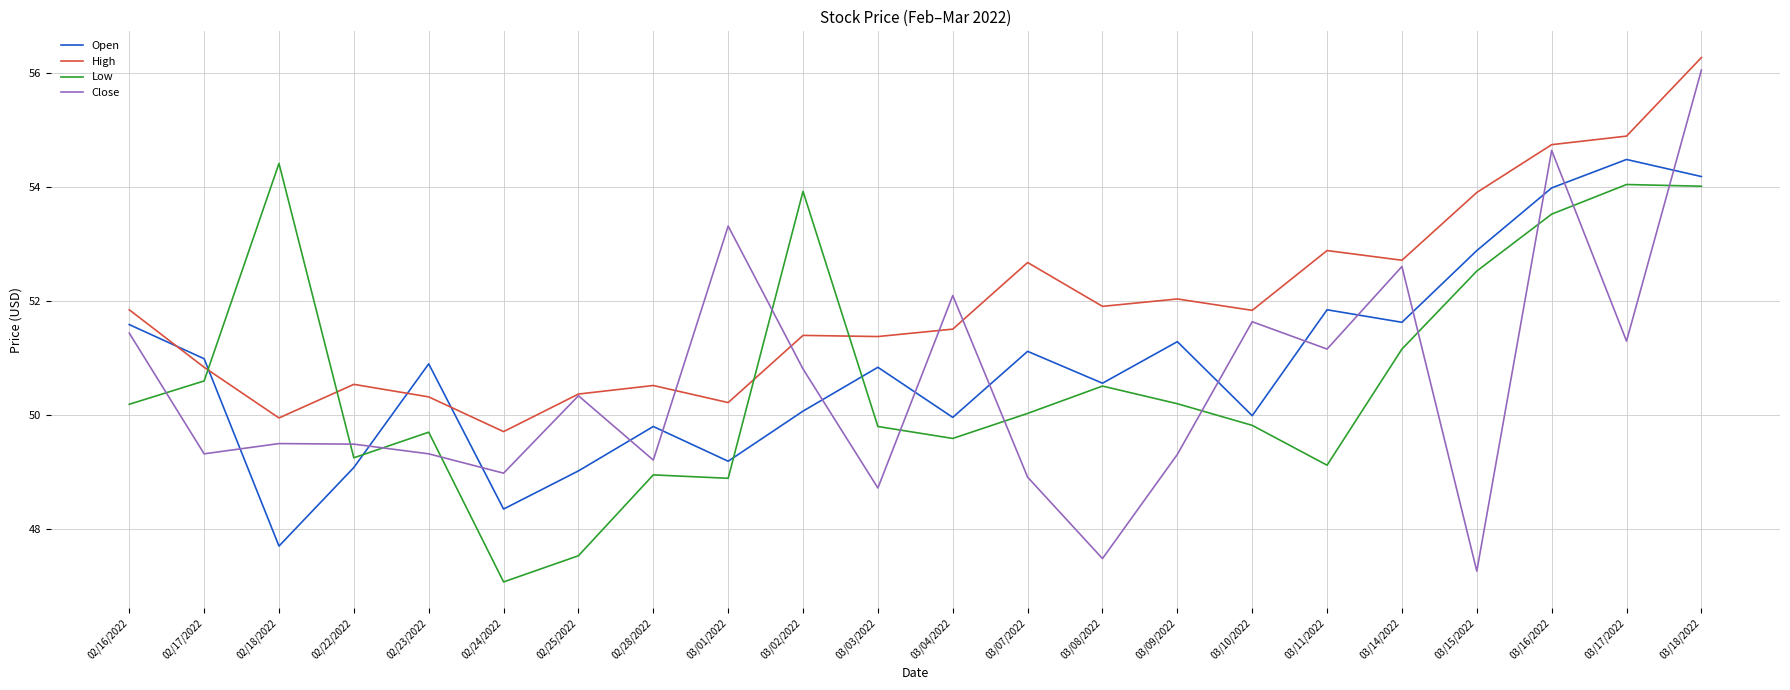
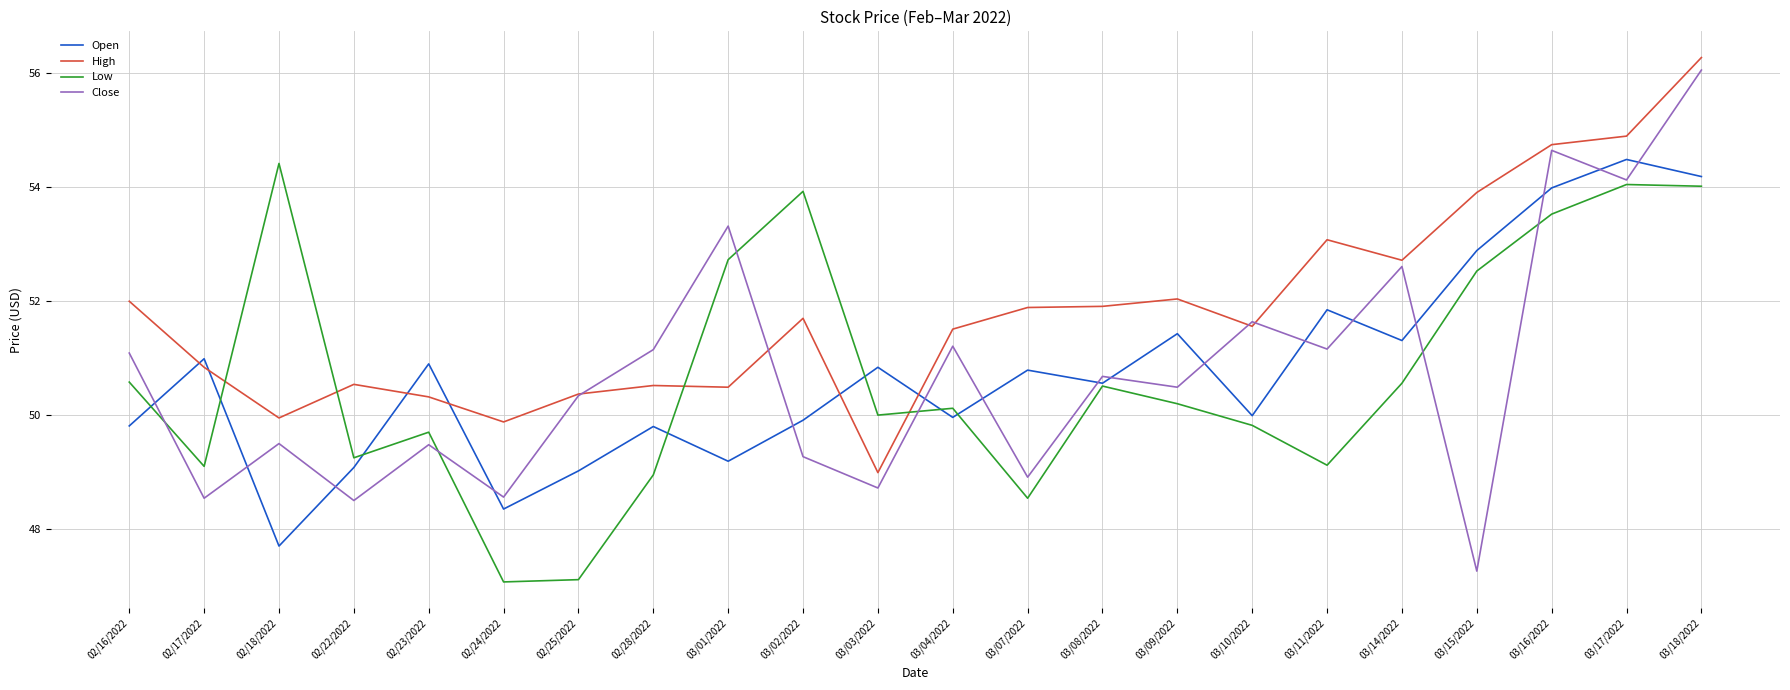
  {
    "Open": {
-     "02/16/2022": 51.6,
+     "02/16/2022": 49.8,
      "02/17/2022": 51.0,
      "02/18/2022": 47.7,
      "02/22/2022": 49.1,
      "02/23/2022": 50.9,
      "02/24/2022": 48.4,
      "02/25/2022": 49.0,
      "02/28/2022": 49.8,
      "03/01/2022": 49.2,
-     "03/02/2022": 50.1,
+     "03/02/2022": 49.9,
      "03/03/2022": 50.8,
      "03/04/2022": 50.0,
-     "03/07/2022": 51.1,
+     "03/07/2022": 50.8,
      "03/08/2022": 50.6,
-     "03/09/2022": 51.3,
+     "03/09/2022": 51.4,
      "03/10/2022": 50.0,
      "03/11/2022": 51.9,
-     "03/14/2022": 51.6,
+     "03/14/2022": 51.3,
      "03/15/2022": 52.9,
      "03/16/2022": 54.0,
      "03/17/2022": 54.5,
      "03/18/2022": 54.2
    },
    "High": {
-     "02/16/2022": 51.9,
+     "02/16/2022": 52.0,
      "02/17/2022": 50.8,
      "02/18/2022": 50.0,
      "02/22/2022": 50.5,
      "02/23/2022": 50.3,
-     "02/24/2022": 49.7,
+     "02/24/2022": 49.9,
      "02/28/2022": 50.5,
-     "03/01/2022": 50.2,
-     "03/02/2022": 51.4,
-     "03/03/2022": 51.4,
+     "03/01/2022": 50.5,
+     "03/02/2022": 51.7,
+     "03/03/2022": 49.0,
      "03/04/2022": 51.5,
-     "03/07/2022": 52.7,
+     "03/07/2022": 51.9,
      "03/08/2022": 51.9,
      "03/09/2022": 52.0,
-     "03/10/2022": 51.8,
-     "03/11/2022": 52.9,
+     "03/10/2022": 51.6,
+     "03/11/2022": 53.1,
      "03/14/2022": 52.7,
      "03/15/2022": 53.9,
      "03/16/2022": 54.8,
      "03/17/2022": 54.9,
      "03/18/2022": 56.3
    },
    "Low": {
-     "02/16/2022": 50.2,
-     "02/17/2022": 50.6,
+     "02/16/2022": 50.6,
+     "02/17/2022": 49.1,
      "02/18/2022": 54.4,
      "02/22/2022": 49.3,
      "02/23/2022": 49.7,
      "02/24/2022": 47.1,
-     "02/25/2022": 47.5,
+     "02/25/2022": 47.1,
      "02/28/2022": 49.0,
-     "03/01/2022": 48.9,
+     "03/01/2022": 52.7,
      "03/02/2022": 53.9,
-     "03/03/2022": 49.8,
-     "03/04/2022": 49.6,
-     "03/07/2022": 50.0,
+     "03/03/2022": 50.0,
+     "03/04/2022": 50.1,
+     "03/07/2022": 48.5,
      "03/08/2022": 50.5,
      "03/09/2022": 50.2,
      "03/10/2022": 49.8,
      "03/11/2022": 49.1,
-     "03/14/2022": 51.2,
+     "03/14/2022": 50.6,
      "03/15/2022": 52.5,
      "03/16/2022": 53.5,
      "03/17/2022": 54.1,
      "03/18/2022": 54.0
    },
    "Close": {
-     "02/16/2022": 51.4,
-     "02/17/2022": 49.3,
+     "02/16/2022": 51.1,
+     "02/17/2022": 48.5,
      "02/18/2022": 49.5,
-     "02/22/2022": 49.5,
-     "02/23/2022": 49.3,
-     "02/24/2022": 49.0,
-     "02/28/2022": 49.2,
+     "02/22/2022": 48.5,
+     "02/23/2022": 49.5,
+     "02/24/2022": 48.6,
+     "02/28/2022": 51.2,
      "03/01/2022": 53.3,
-     "03/02/2022": 50.8,
+     "03/02/2022": 49.3,
      "03/03/2022": 48.7,
-     "03/04/2022": 52.1,
+     "03/04/2022": 51.2,
      "03/07/2022": 48.9,
-     "03/08/2022": 47.5,
-     "03/09/2022": 49.3,
+     "03/08/2022": 50.7,
+     "03/09/2022": 50.5,
      "03/10/2022": 51.6,
      "03/11/2022": 51.2,
      "03/14/2022": 52.6,
      "03/15/2022": 47.3,
      "03/16/2022": 54.7,
-     "03/17/2022": 51.3,
+     "03/17/2022": 54.1,
      "03/18/2022": 56.1
    }
  }
